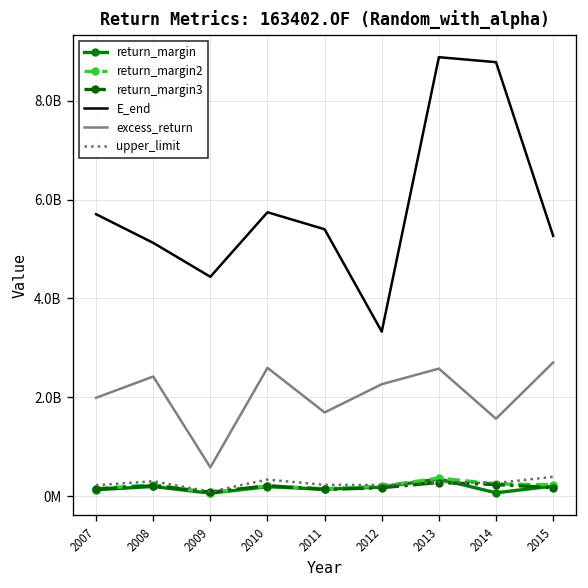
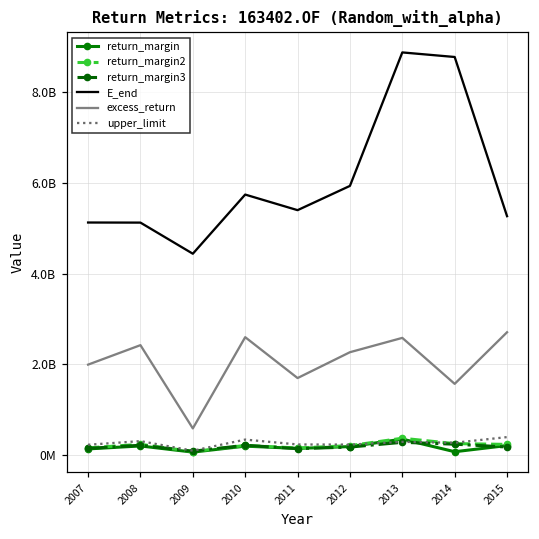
  {
    "E_end": {
-     "2007": 5700000000,
+     "2007": 5100000000,
      "2008": 5100000000,
      "2009": 4400000000,
      "2010": 5700000000,
      "2011": 5400000000,
-     "2012": 3300000000,
+     "2012": 5900000000,
      "2013": 8900000000,
      "2014": 8800000000,
      "2015": 5300000000
    }
  }
